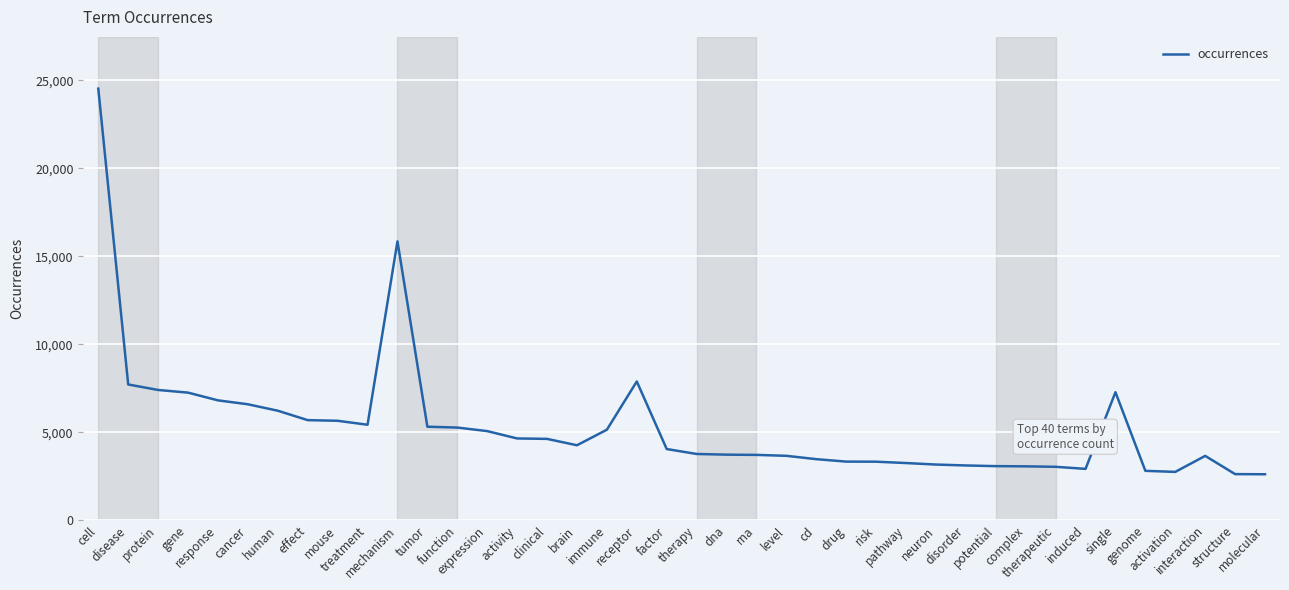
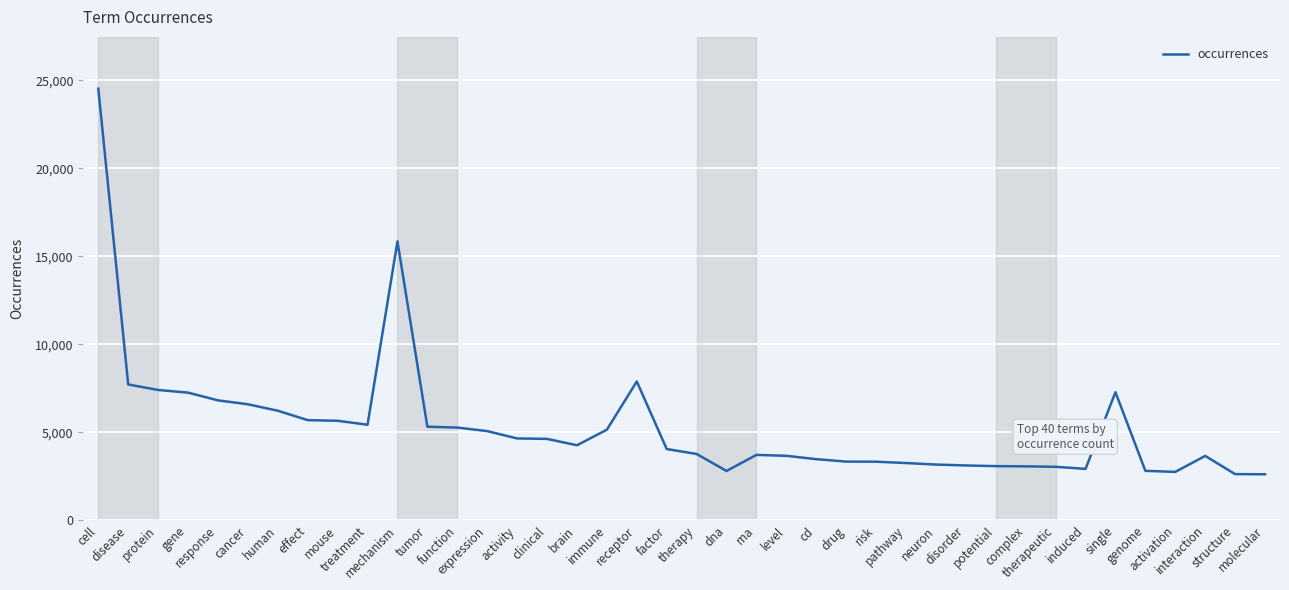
  {
    "cell": "24,500",
    "disease": "7,700",
    "protein": "7,400",
    "gene": "7,300",
    "response": "6,800",
    "cancer": "6,600",
    "human": "6,200",
    "effect": "5,700",
    "mouse": "5,700",
    "treatment": "5,400",
    "mechanism": "15,900",
    "tumor": "5,300",
    "function": "5,300",
    "expression": "5,100",
    "activity": "4,600",
    "clinical": "4,600",
    "brain": "4,300",
    "immune": "5,100",
    "receptor": "7,900",
    "factor": "4,000",
    "therapy": "3,800",
-   "dna": "3,700",
+   "dna": "2,800",
    "rna": "3,700",
    "level": "3,700",
    "cd": "3,500",
    "drug": "3,300",
    "risk": "3,300",
    "pathway": "3,300",
    "neuron": "3,200",
    "disorder": "3,100",
    "potential": "3,100",
    "induced": "2,900",
    "single": "7,300",
    "genome": "2,800",
    "activation": "2,700",
    "interaction": "3,700",
    "structure": "2,600",
    "molecular": "2,600"
  }
